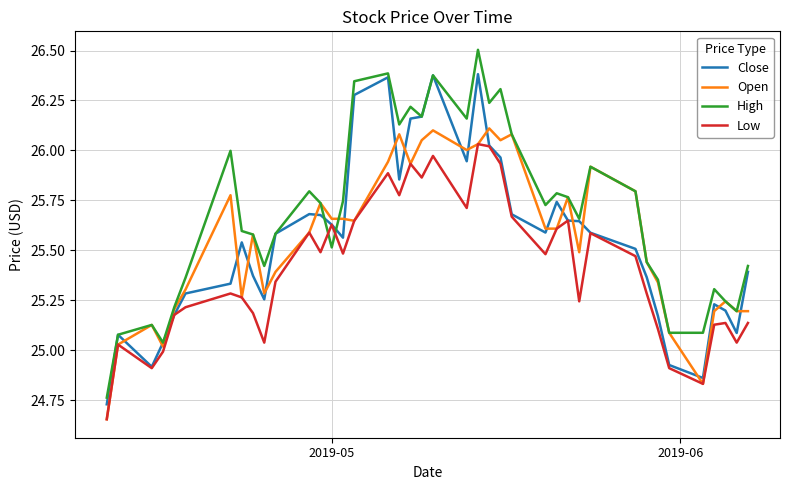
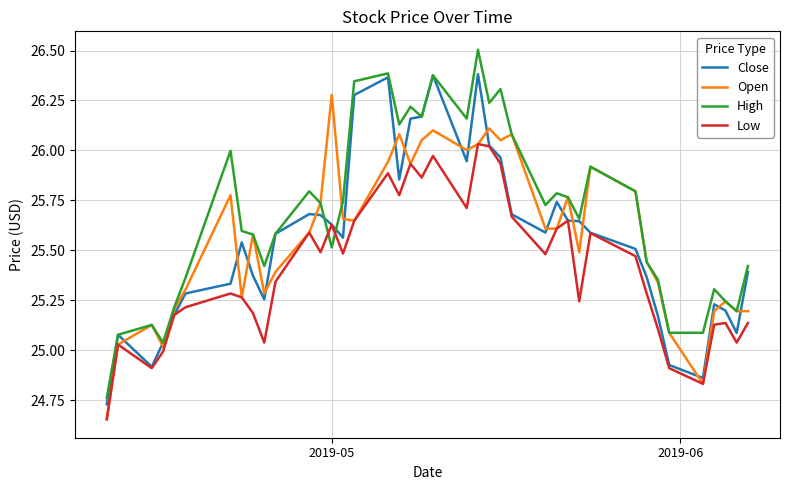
  {
    "Open": {
-     "2019-05": 25.66
+     "2019-05": 26.28
    },
    "High": {
      "2019-05": 25.51
    }
  }
